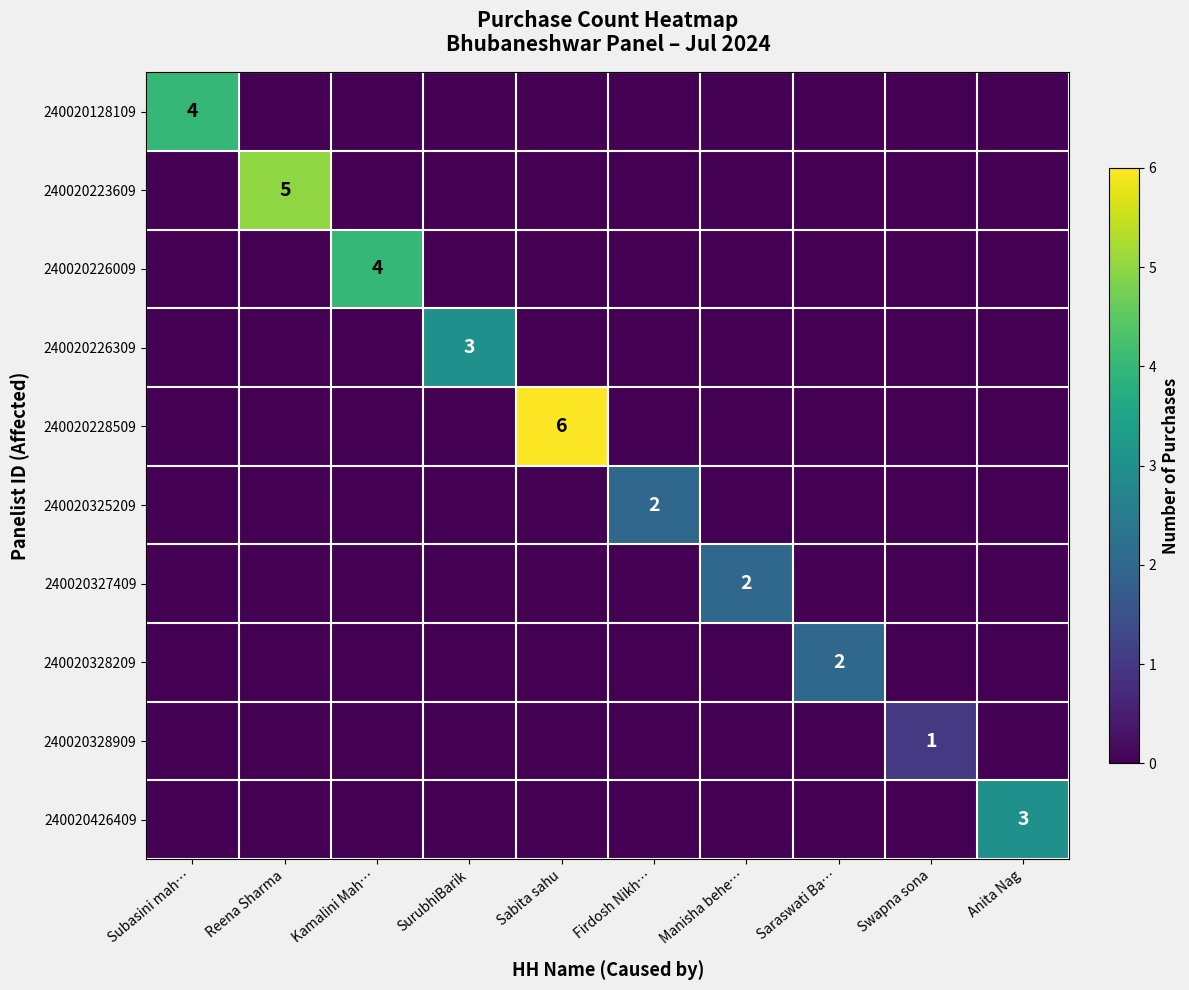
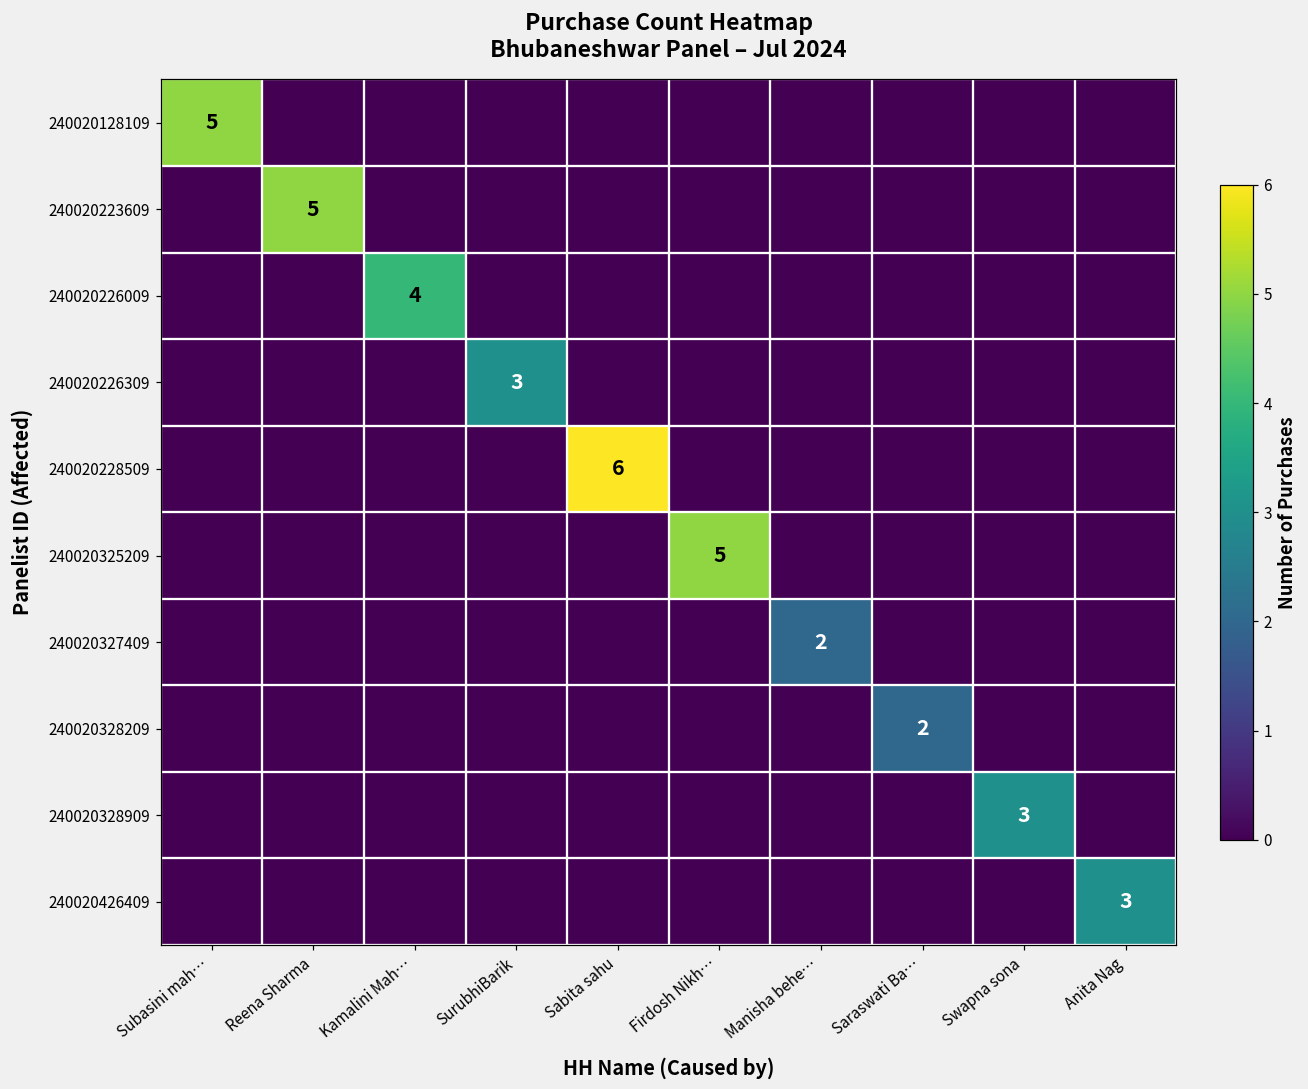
  {
    "240020128109": {
-     "Subasini mah…": 4
+     "Subasini mah…": 5
    },
    "240020223609": {
      "Reena Sharma": 5
    },
    "240020226009": {
      "Kamalini Mah…": 4
    },
    "240020226309": {
      "SurubhiBarik": 3
    },
    "240020228509": {
      "Sabita sahu": 6
    },
    "240020325209": {
-     "Firdosh Nikh…": 2
+     "Firdosh Nikh…": 5
    },
    "240020327409": {
      "Manisha behe…": 2
    },
    "240020328209": {
      "Saraswati Ba…": 2
    },
    "240020328909": {
-     "Swapna sona": 1
+     "Swapna sona": 3
    },
    "240020426409": {
      "Anita Nag": 3
    }
  }
